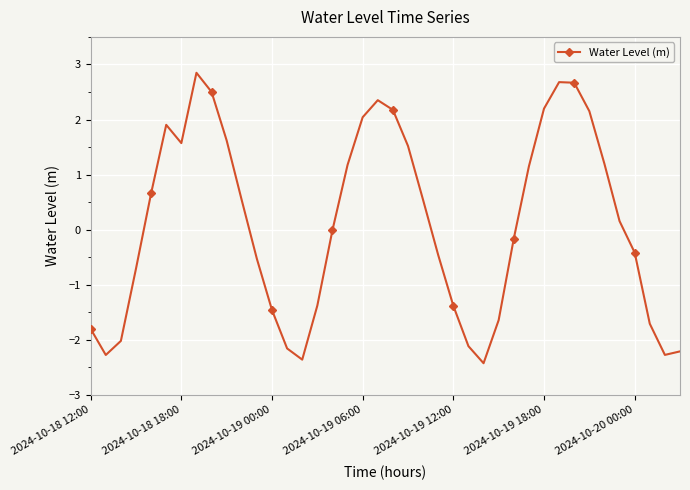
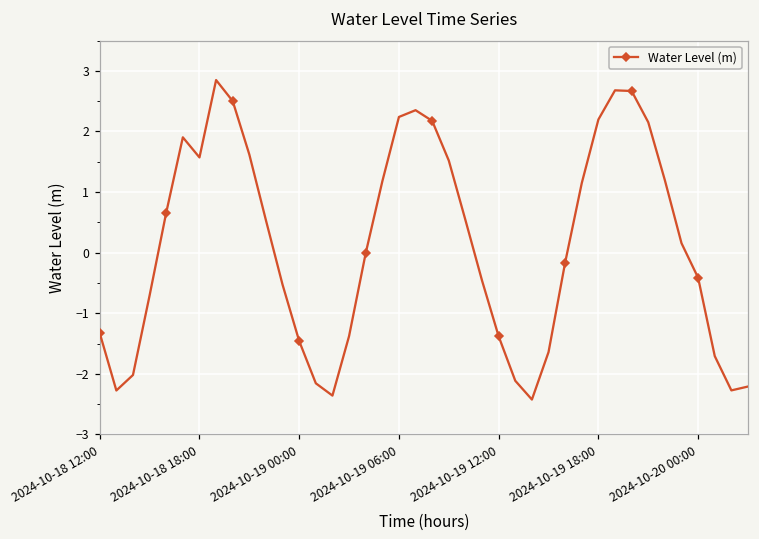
  {
-   "2024-10-18 12:00": -1.8,
+   "2024-10-18 12:00": -1.3,
    "2024-10-18 18:00": 1.6,
    "2024-10-19 00:00": -1.5,
-   "2024-10-19 06:00": 2.0,
+   "2024-10-19 06:00": 2.2,
    "2024-10-19 12:00": -1.4,
    "2024-10-19 18:00": 2.2,
    "2024-10-20 00:00": -0.4
  }
